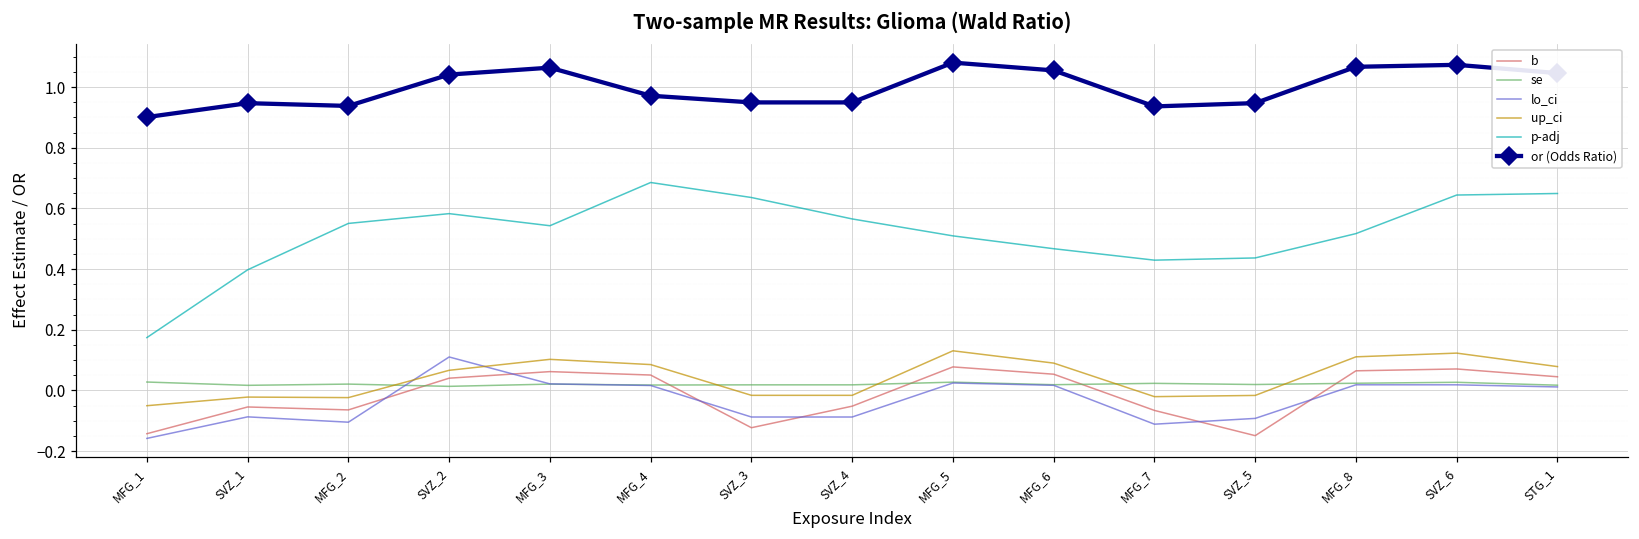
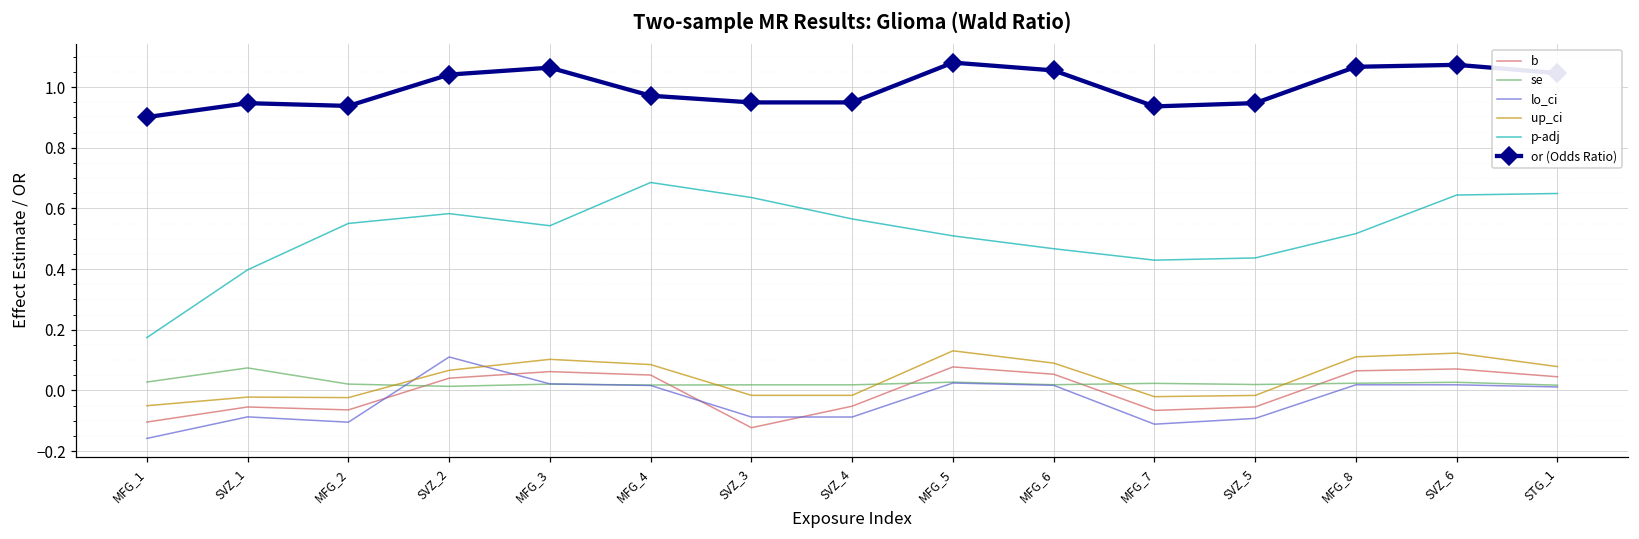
  {
    "b": {
-     "MFG_1": -0.14,
+     "MFG_1": -0.10,
      "SVZ_1": -0.05,
      "MFG_2": -0.06,
      "SVZ_2": 0.04,
      "MFG_3": 0.06,
      "MFG_4": 0.05,
      "SVZ_3": -0.12,
      "SVZ_4": -0.05,
      "MFG_5": 0.08,
      "MFG_6": 0.05,
      "MFG_7": -0.07,
-     "SVZ_5": -0.15,
+     "SVZ_5": -0.05,
      "MFG_8": 0.06,
      "SVZ_6": 0.07,
      "STG_1": 0.04
    },
    "se": {
      "MFG_1": 0.03,
-     "SVZ_1": 0.02,
+     "SVZ_1": 0.07,
      "MFG_2": 0.02,
      "SVZ_2": 0.01,
      "SVZ_3": 0.02,
      "SVZ_4": 0.02,
      "MFG_7": 0.02,
      "SVZ_5": 0.02
    },
    "lo_ci": {
      "MFG_1": -0.16,
      "SVZ_1": -0.09,
      "MFG_2": -0.10,
      "SVZ_2": 0.11,
      "SVZ_3": -0.09,
      "SVZ_4": -0.09,
      "MFG_7": -0.11,
      "SVZ_5": -0.09
    },
    "up_ci": {
      "MFG_1": -0.05,
      "SVZ_1": -0.02,
      "MFG_2": -0.02,
      "SVZ_2": 0.07,
      "MFG_3": 0.10,
      "MFG_4": 0.09,
      "SVZ_3": -0.02,
      "SVZ_4": -0.02,
      "MFG_5": 0.13,
      "MFG_6": 0.09,
      "MFG_7": -0.02,
      "SVZ_5": -0.02,
      "MFG_8": 0.11,
      "SVZ_6": 0.12,
      "STG_1": 0.08
    },
    "p-adj": {
      "MFG_1": 0.17,
      "SVZ_1": 0.40,
      "MFG_2": 0.55,
      "SVZ_2": 0.58,
      "MFG_3": 0.54,
      "MFG_4": 0.69,
      "SVZ_3": 0.64,
      "SVZ_4": 0.57,
      "MFG_5": 0.51,
      "MFG_6": 0.47,
      "MFG_7": 0.43,
      "SVZ_5": 0.44,
      "MFG_8": 0.52,
      "SVZ_6": 0.64,
      "STG_1": 0.65
    },
    "or (Odds Ratio)": {
      "MFG_1": 0.90,
      "SVZ_1": 0.95,
      "MFG_2": 0.94,
      "SVZ_2": 1.04,
      "MFG_3": 1.06,
      "MFG_4": 0.97,
      "SVZ_3": 0.95,
      "SVZ_4": 0.95,
      "MFG_5": 1.08,
      "MFG_6": 1.05,
      "MFG_7": 0.94,
      "SVZ_5": 0.95,
      "MFG_8": 1.07,
      "SVZ_6": 1.07
    }
  }
